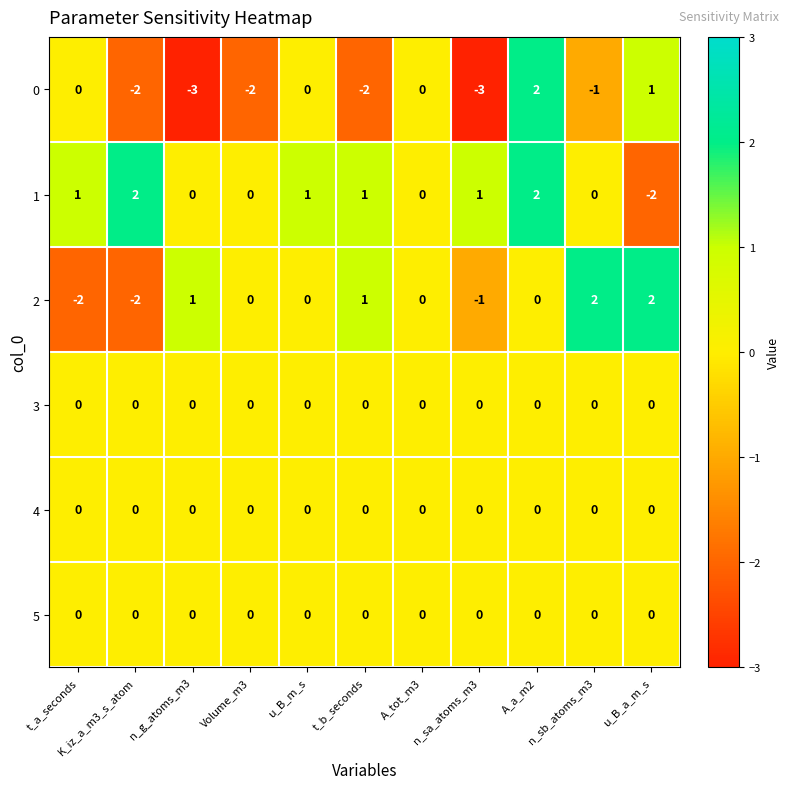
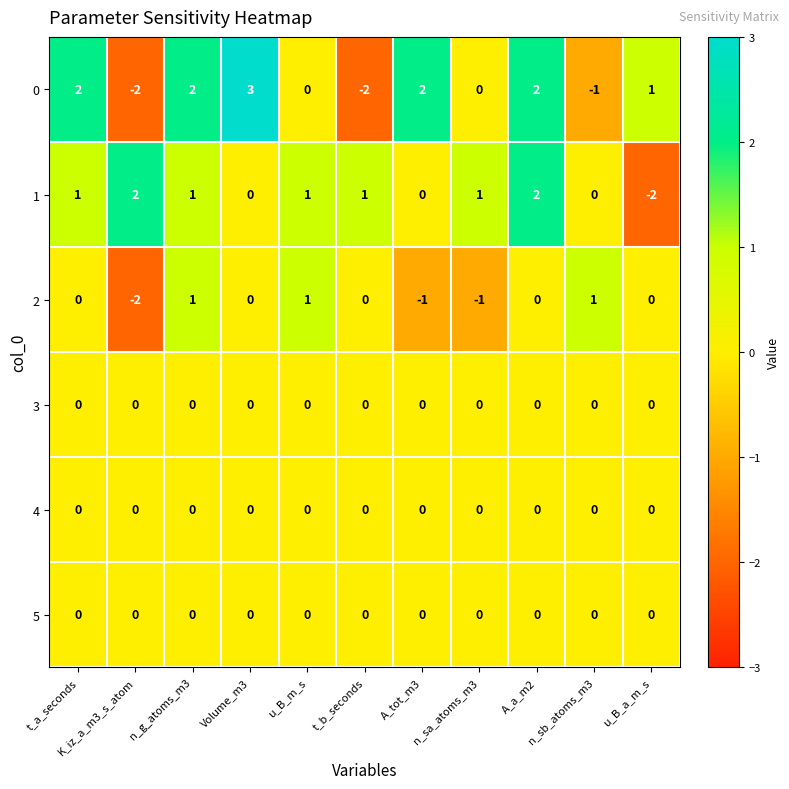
  {
    "0": {
-     "t_a_seconds": 0,
+     "t_a_seconds": 2,
      "K_iz_a_m3_s_atom": -2,
-     "n_g_atoms_m3": -3,
-     "Volume_m3": -2,
+     "n_g_atoms_m3": 2,
+     "Volume_m3": 3,
      "u_B_m_s": 0,
      "t_b_seconds": -2,
-     "A_tot_m3": 0,
-     "n_sa_atoms_m3": -3,
+     "A_tot_m3": 2,
+     "n_sa_atoms_m3": 0,
      "A_a_m2": 2,
      "n_sb_atoms_m3": -1,
      "u_B_a_m_s": 1
    },
    "1": {
      "t_a_seconds": 1,
      "K_iz_a_m3_s_atom": 2,
-     "n_g_atoms_m3": 0,
+     "n_g_atoms_m3": 1,
      "Volume_m3": 0,
      "u_B_m_s": 1,
      "t_b_seconds": 1,
      "A_tot_m3": 0,
      "n_sa_atoms_m3": 1,
      "A_a_m2": 2,
      "n_sb_atoms_m3": 0,
      "u_B_a_m_s": -2
    },
    "2": {
-     "t_a_seconds": -2,
+     "t_a_seconds": 0,
      "K_iz_a_m3_s_atom": -2,
      "n_g_atoms_m3": 1,
      "Volume_m3": 0,
-     "u_B_m_s": 0,
-     "t_b_seconds": 1,
-     "A_tot_m3": 0,
+     "u_B_m_s": 1,
+     "t_b_seconds": 0,
+     "A_tot_m3": -1,
      "n_sa_atoms_m3": -1,
      "A_a_m2": 0,
-     "n_sb_atoms_m3": 2,
-     "u_B_a_m_s": 2
+     "n_sb_atoms_m3": 1,
+     "u_B_a_m_s": 0
    },
    "3": {
      "t_a_seconds": 0,
      "K_iz_a_m3_s_atom": 0,
      "n_g_atoms_m3": 0,
      "Volume_m3": 0,
      "u_B_m_s": 0,
      "t_b_seconds": 0,
      "A_tot_m3": 0,
      "n_sa_atoms_m3": 0,
      "A_a_m2": 0,
      "n_sb_atoms_m3": 0,
      "u_B_a_m_s": 0
    },
    "4": {
      "t_a_seconds": 0,
      "K_iz_a_m3_s_atom": 0,
      "n_g_atoms_m3": 0,
      "Volume_m3": 0,
      "u_B_m_s": 0,
      "t_b_seconds": 0,
      "A_tot_m3": 0,
      "n_sa_atoms_m3": 0,
      "A_a_m2": 0,
      "n_sb_atoms_m3": 0,
      "u_B_a_m_s": 0
    },
    "5": {
      "t_a_seconds": 0,
      "K_iz_a_m3_s_atom": 0,
      "n_g_atoms_m3": 0,
      "Volume_m3": 0,
      "u_B_m_s": 0,
      "t_b_seconds": 0,
      "A_tot_m3": 0,
      "n_sa_atoms_m3": 0,
      "A_a_m2": 0,
      "n_sb_atoms_m3": 0,
      "u_B_a_m_s": 0
    }
  }
